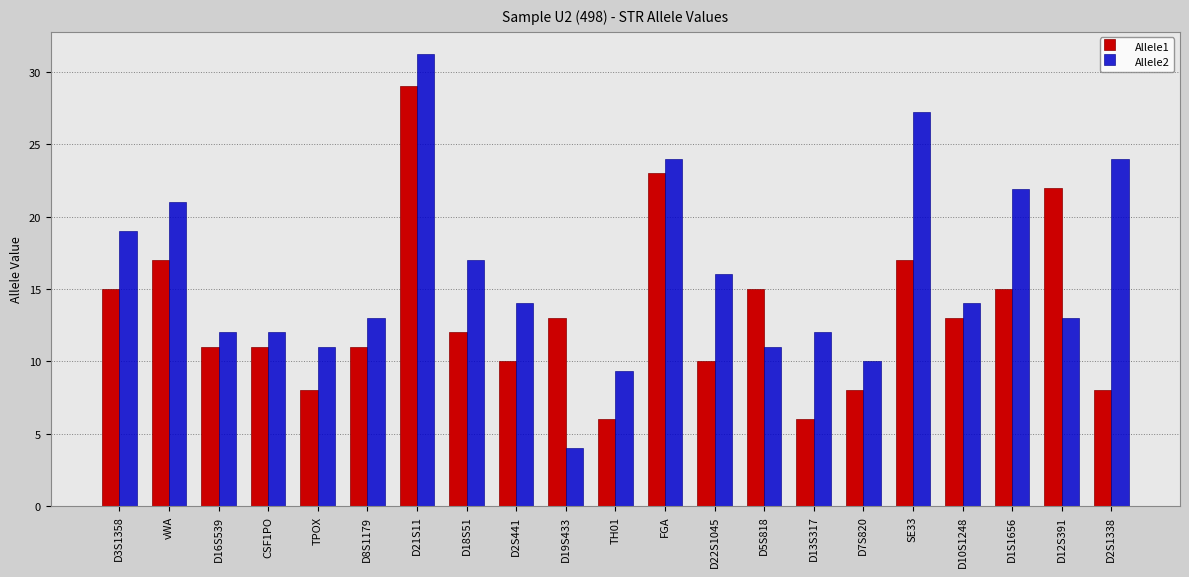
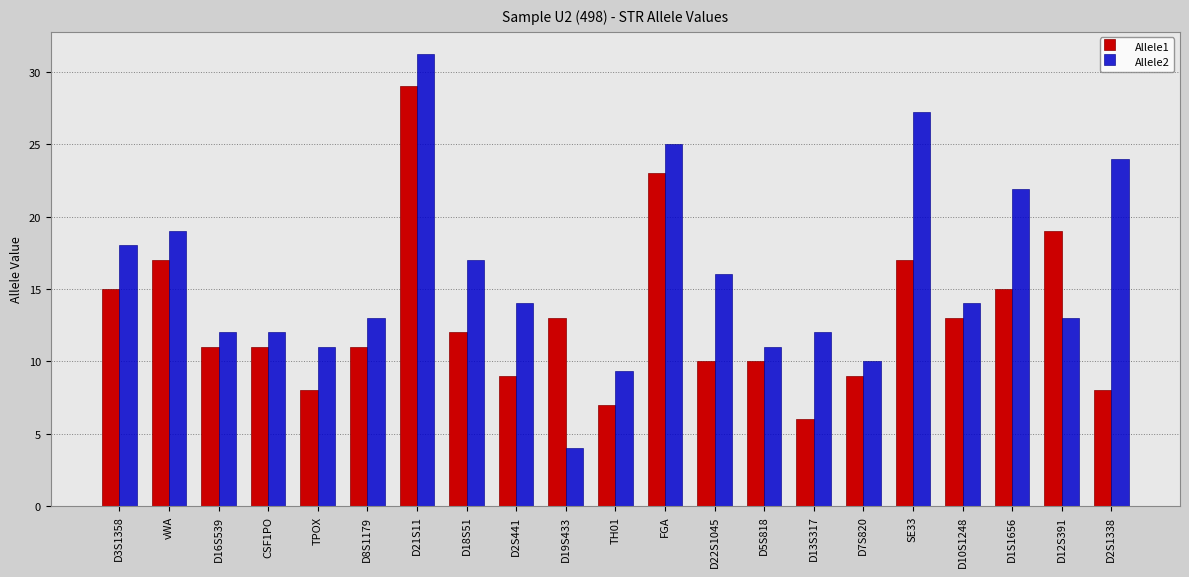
  {
    "Allele1": {
      "D3S1358": 15,
      "vWA": 17,
      "D16S539": 11,
      "CSF1PO": 11,
      "TPOX": 8,
      "D8S1179": 11,
      "D21S11": 29,
      "D18S51": 12,
-     "D2S441": 10,
+     "D2S441": 9,
      "D19S433": 13,
-     "TH01": 6,
+     "TH01": 7,
      "FGA": 23,
      "D22S1045": 10,
-     "D5S818": 15,
+     "D5S818": 10,
      "D13S317": 6,
-     "D7S820": 8,
+     "D7S820": 9,
      "SE33": 17,
      "D10S1248": 13,
      "D1S1656": 15,
-     "D12S391": 22,
+     "D12S391": 19,
      "D2S1338": 8
    },
    "Allele2": {
-     "D3S1358": 19,
-     "vWA": 21,
+     "D3S1358": 18,
+     "vWA": 19,
      "D16S539": 12,
      "CSF1PO": 12,
      "TPOX": 11,
      "D8S1179": 13,
      "D21S11": 31.2,
      "D18S51": 17,
      "D2S441": 14,
      "D19S433": 4,
      "TH01": 9.3,
-     "FGA": 24,
+     "FGA": 25,
      "D22S1045": 16,
      "D5S818": 11,
      "D13S317": 12,
      "D7S820": 10,
      "SE33": 27.2,
      "D10S1248": 14,
      "D1S1656": 22,
      "D12S391": 13,
      "D2S1338": 24
    }
  }
